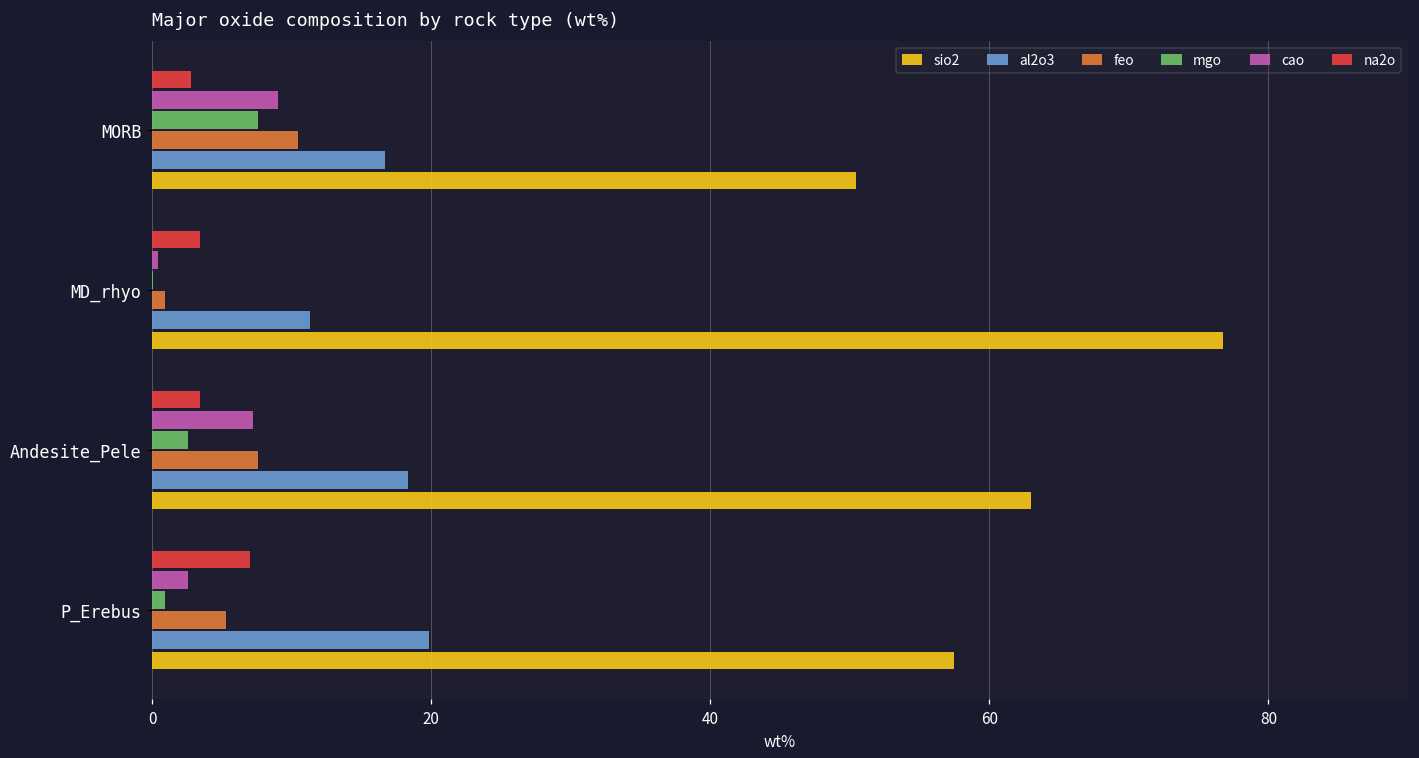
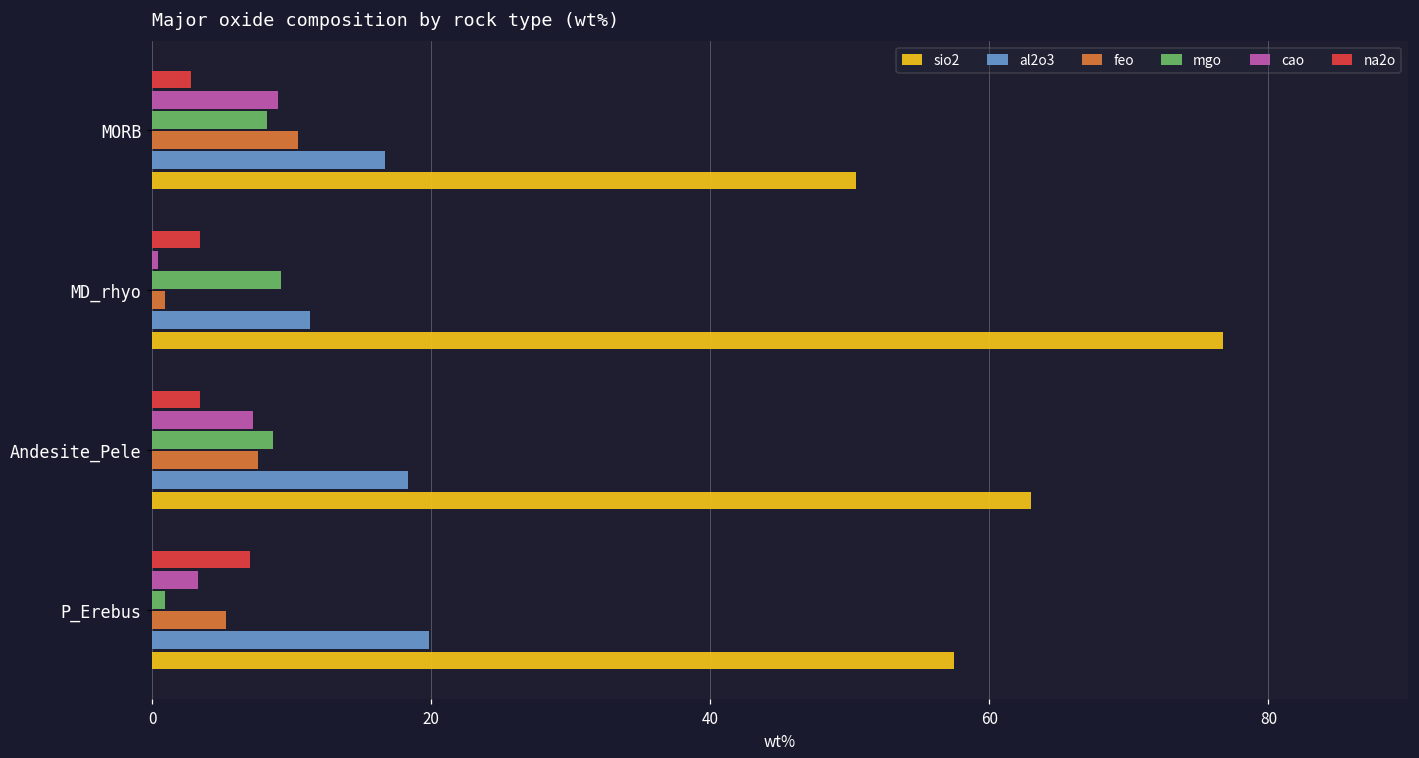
  {
    "sio2": {
      "MORB": 50.5,
      "MD_rhyo": 76.7,
      "Andesite_Pele": 63.0,
      "P_Erebus": 57.4
    },
    "al2o3": {
      "MORB": 16.7,
      "MD_rhyo": 11.3,
      "Andesite_Pele": 18.3,
      "P_Erebus": 19.8
    },
    "mgo": {
-     "MORB": 7.6,
-     "MD_rhyo": 0.1,
-     "Andesite_Pele": 2.6,
+     "MORB": 8.3,
+     "MD_rhyo": 9.2,
+     "Andesite_Pele": 8.7,
      "P_Erebus": 0.9
    },
    "cao": {
      "MORB": 9.0,
      "MD_rhyo": 0.4,
      "Andesite_Pele": 7.2,
-     "P_Erebus": 2.6
+     "P_Erebus": 3.3
    }
  }
